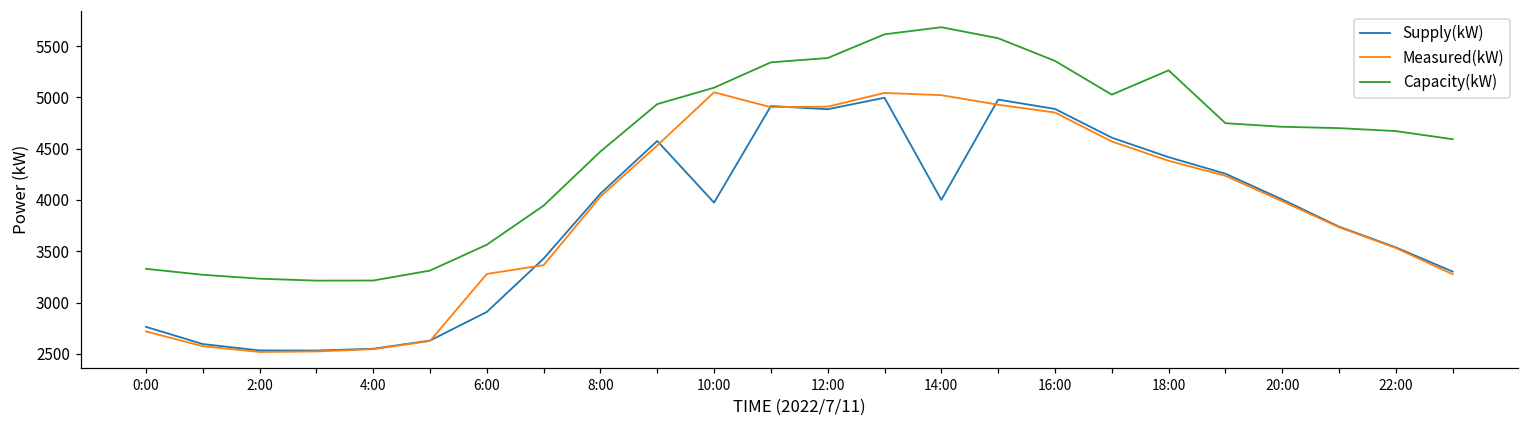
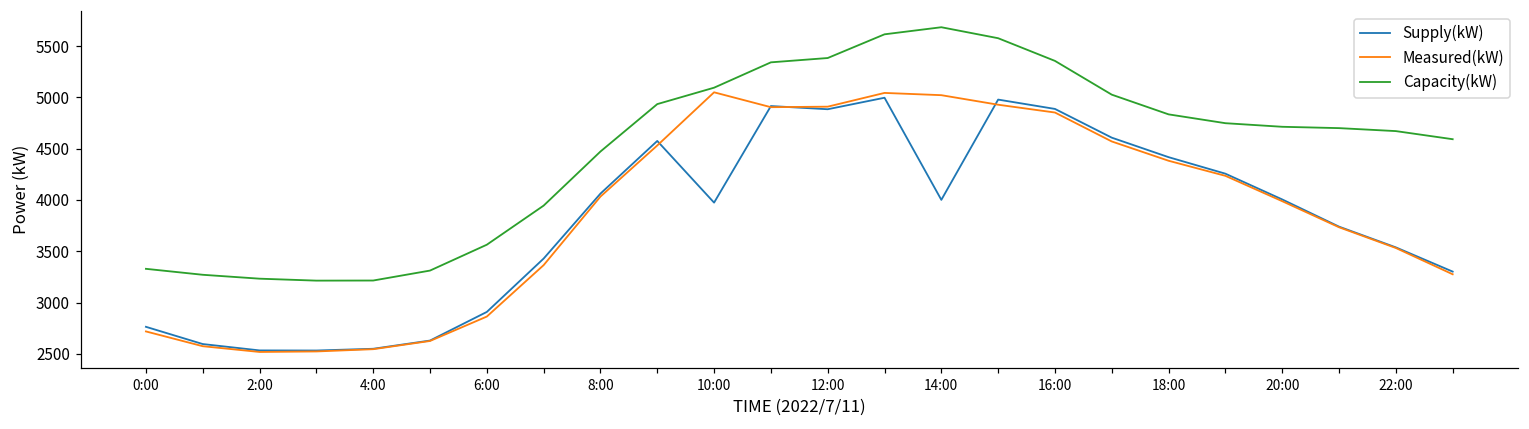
  {
    "Supply(kW)": {
      "0:00": 2800,
      "6:00": 2900,
      "8:00": 4100,
      "10:00": 4000,
      "14:00": 4000,
      "16:00": 4900,
      "18:00": 4400
    },
    "Measured(kW)": {
      "0:00": 2700,
-     "6:00": 3300,
+     "6:00": 2900,
      "8:00": 4000,
      "10:00": 5000,
      "14:00": 5000,
      "16:00": 4900,
      "18:00": 4400
    },
    "Capacity(kW)": {
      "0:00": 3300,
      "2:00": 3200,
      "4:00": 3200,
      "6:00": 3600,
      "8:00": 4500,
      "10:00": 5100,
      "12:00": 5400,
      "14:00": 5700,
      "16:00": 5400,
-     "18:00": 5300,
+     "18:00": 4800,
      "20:00": 4700,
      "22:00": 4700
    }
  }
